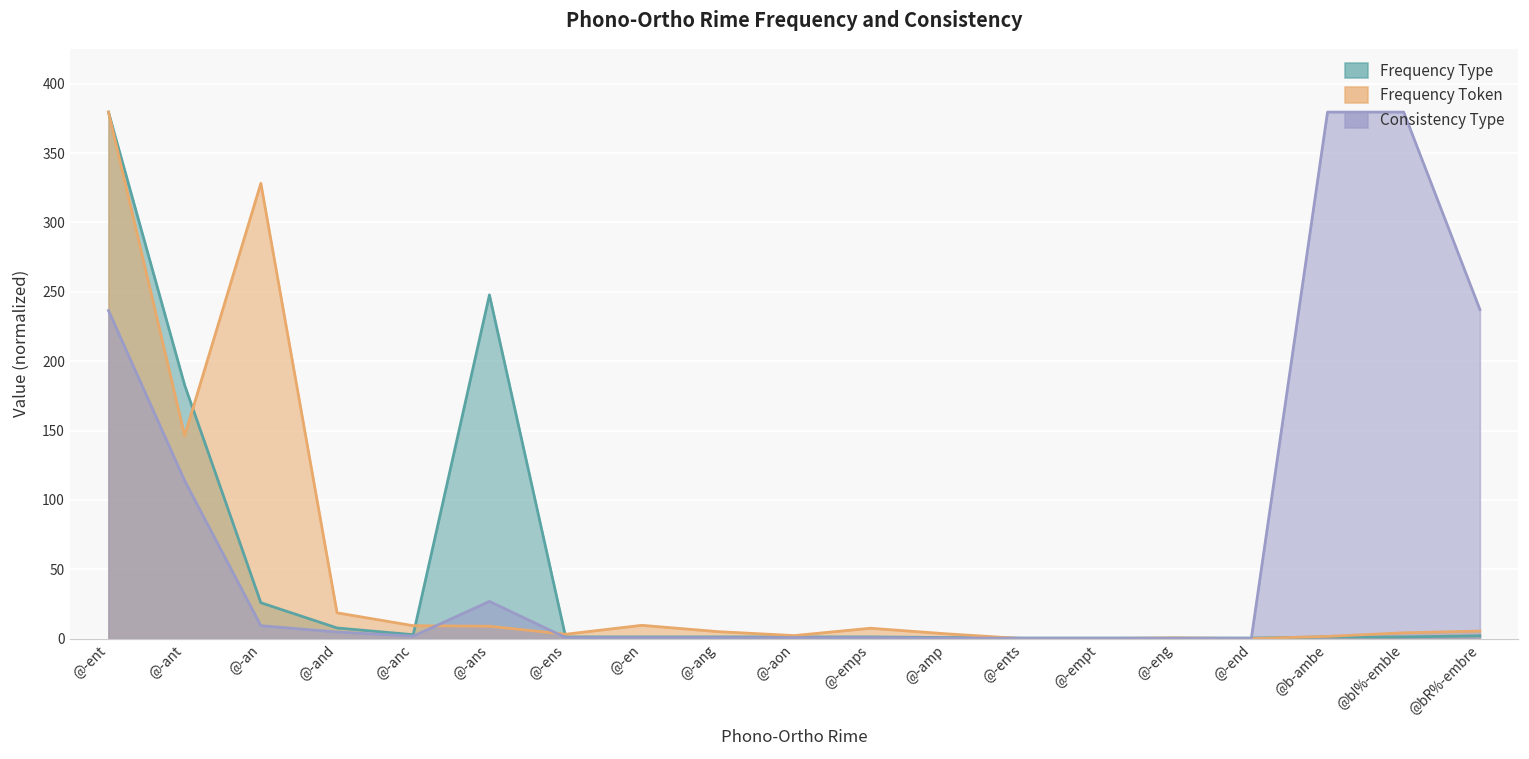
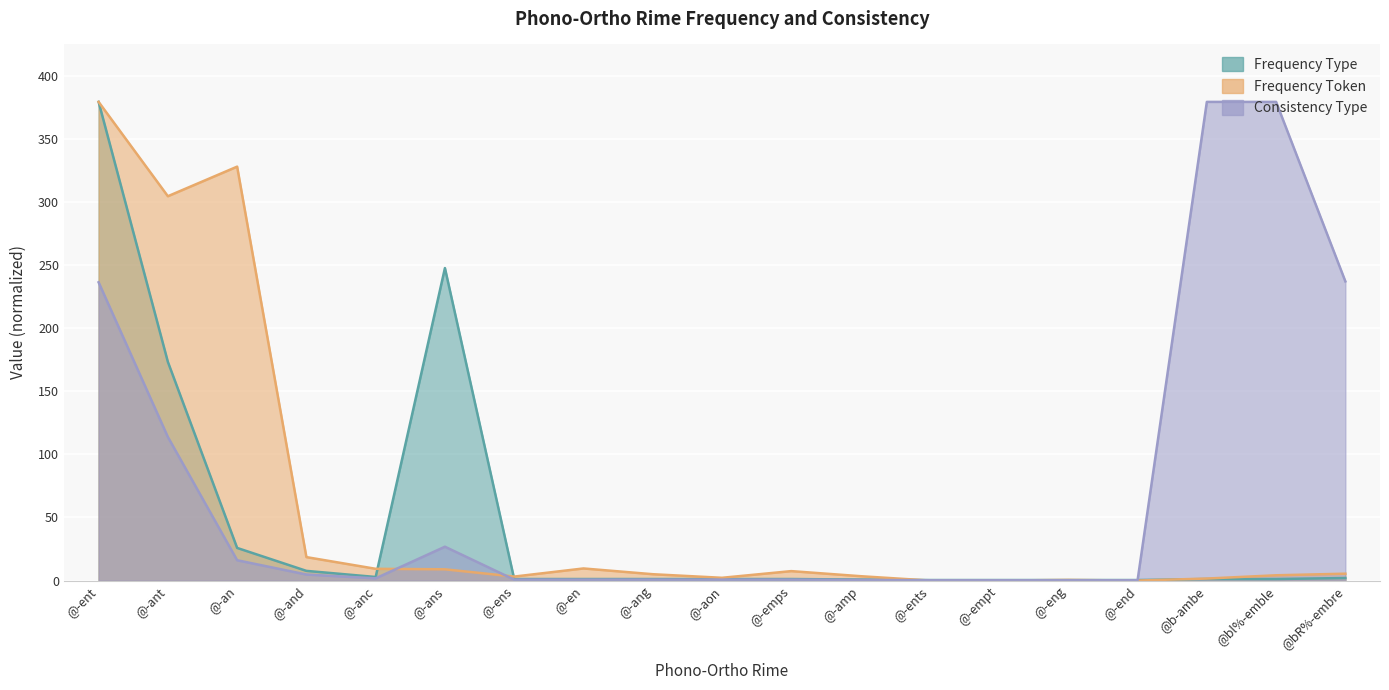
  {
    "Frequency Type": {
-     "@-ant": 183,
+     "@-ant": 173,
      "@-an": 26,
      "@-and": 8,
      "@-ans": 248,
      "@bl%-emble": 1,
      "@bR%-embre": 2
    },
    "Frequency Token": {
-     "@-ant": 146,
+     "@-ant": 305,
      "@-an": 328,
      "@-and": 19,
      "@-anc": 9,
      "@-ans": 9,
      "@-en": 10,
      "@-ang": 5,
      "@-emps": 7,
      "@-amp": 3,
      "@bl%-emble": 4,
      "@bR%-embre": 5
    },
    "Consistency Type": {
      "@-ent": 236,
      "@-ant": 114,
-     "@-an": 9,
+     "@-an": 16,
      "@-and": 5,
      "@-ans": 27,
      "@b-ambe": 380,
      "@bl%-emble": 380,
      "@bR%-embre": 237
    }
  }
